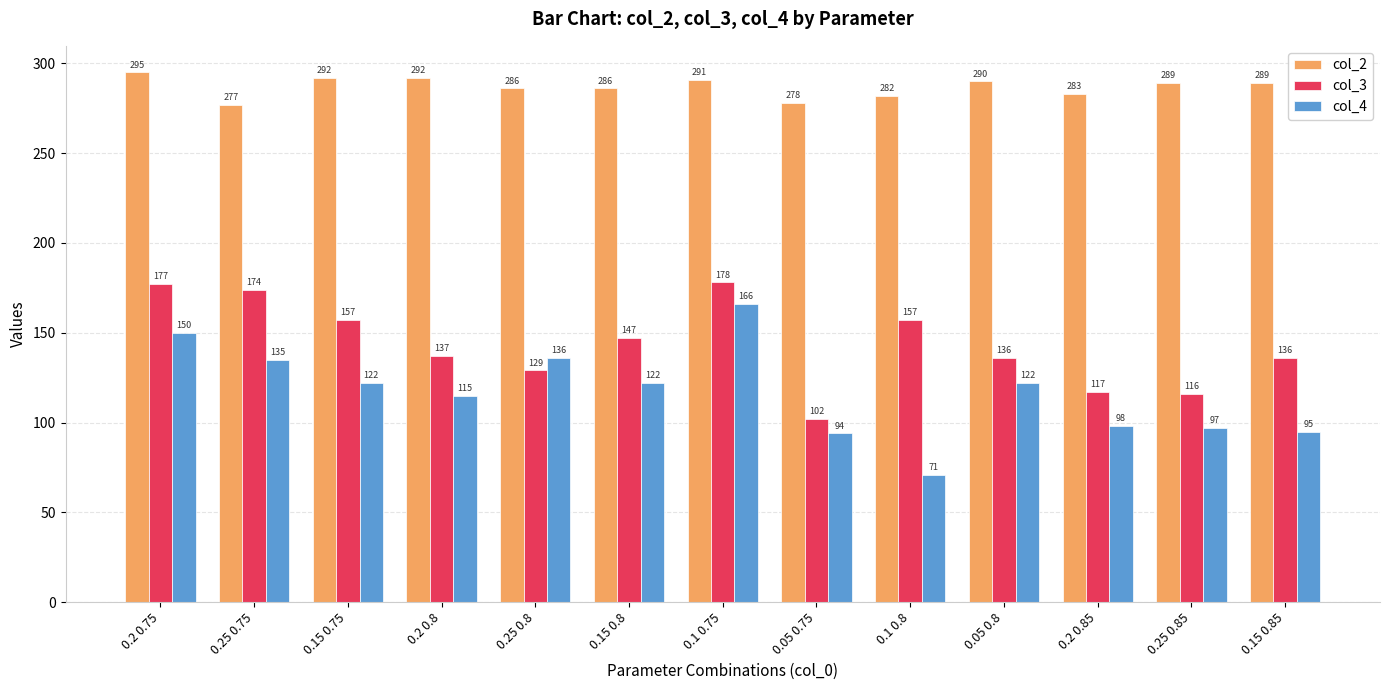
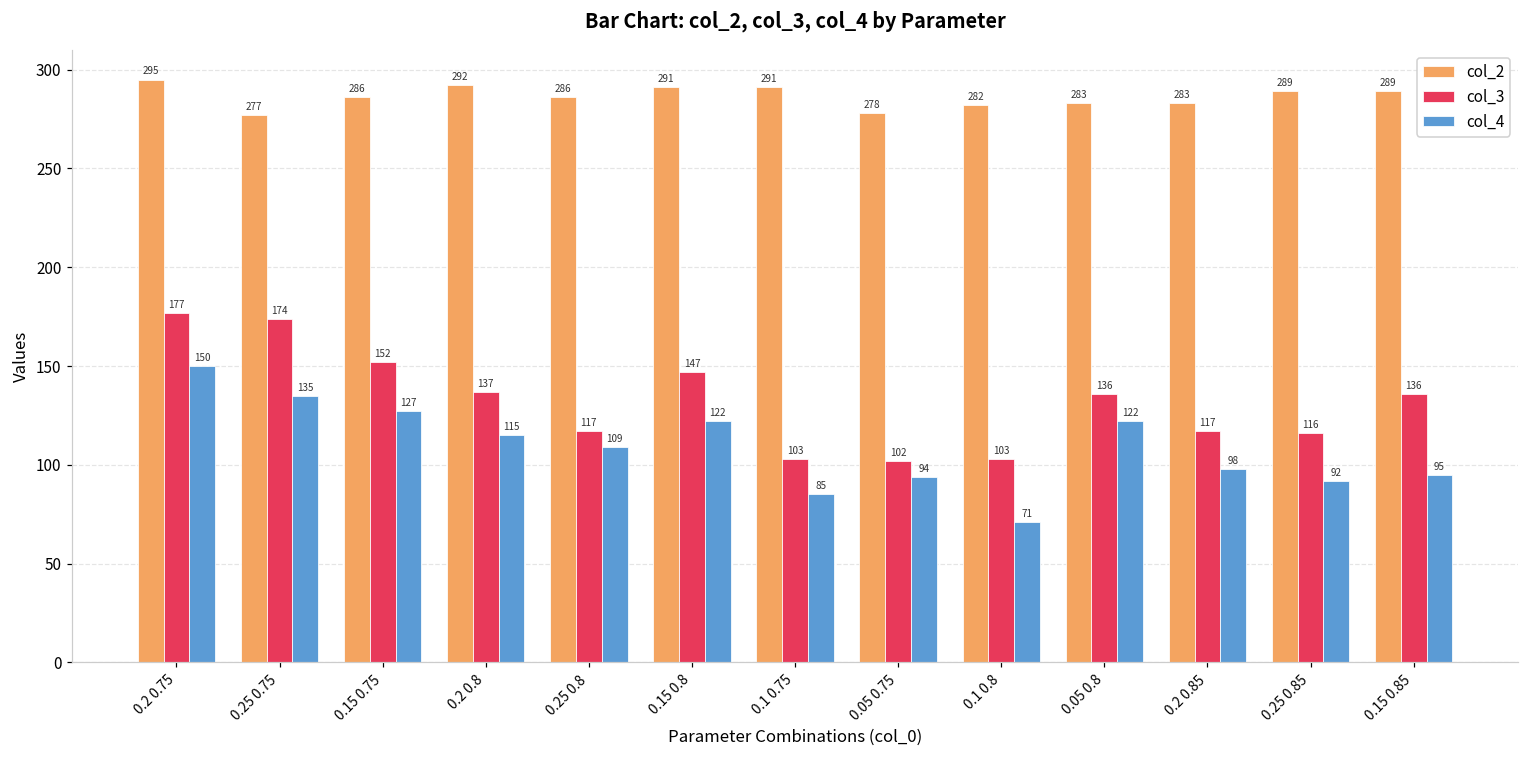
  {
    "col_2": {
      "0.2 0.75": 295,
      "0.25 0.75": 277,
-     "0.15 0.75": 292,
+     "0.15 0.75": 286,
      "0.2 0.8": 292,
      "0.25 0.8": 286,
-     "0.15 0.8": 286,
+     "0.15 0.8": 291,
      "0.1 0.75": 291,
      "0.05 0.75": 278,
      "0.1 0.8": 282,
-     "0.05 0.8": 290,
+     "0.05 0.8": 283,
      "0.2 0.85": 283,
      "0.25 0.85": 289,
      "0.15 0.85": 289
    },
    "col_3": {
      "0.2 0.75": 177,
      "0.25 0.75": 174,
-     "0.15 0.75": 157,
+     "0.15 0.75": 152,
      "0.2 0.8": 137,
-     "0.25 0.8": 129,
+     "0.25 0.8": 117,
      "0.15 0.8": 147,
-     "0.1 0.75": 178,
+     "0.1 0.75": 103,
      "0.05 0.75": 102,
-     "0.1 0.8": 157,
+     "0.1 0.8": 103,
      "0.05 0.8": 136,
      "0.2 0.85": 117,
      "0.25 0.85": 116,
      "0.15 0.85": 136
    },
    "col_4": {
      "0.2 0.75": 150,
      "0.25 0.75": 135,
-     "0.15 0.75": 122,
+     "0.15 0.75": 127,
      "0.2 0.8": 115,
-     "0.25 0.8": 136,
+     "0.25 0.8": 109,
      "0.15 0.8": 122,
-     "0.1 0.75": 166,
+     "0.1 0.75": 85,
      "0.05 0.75": 94,
      "0.1 0.8": 71,
      "0.05 0.8": 122,
      "0.2 0.85": 98,
-     "0.25 0.85": 97,
+     "0.25 0.85": 92,
      "0.15 0.85": 95
    }
  }
